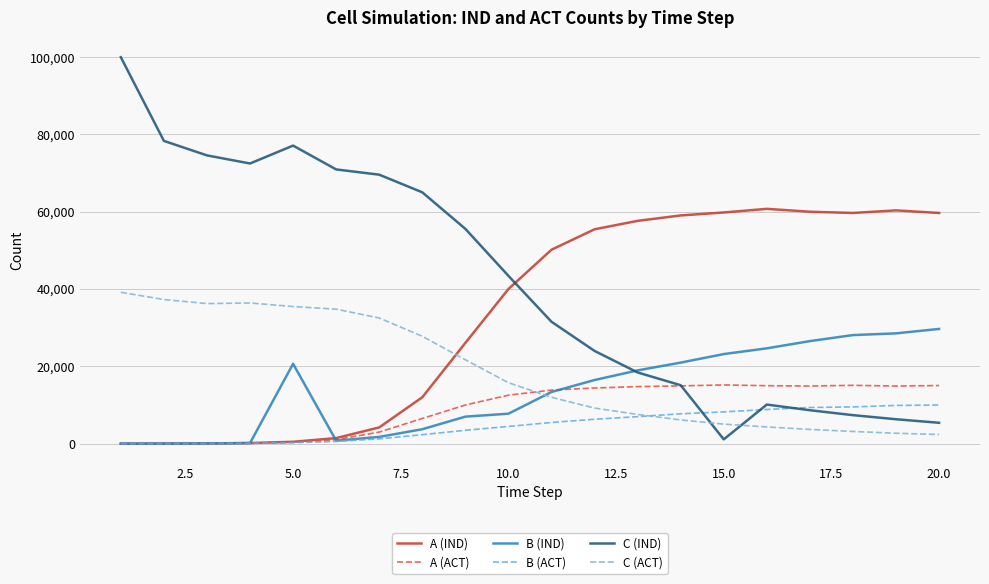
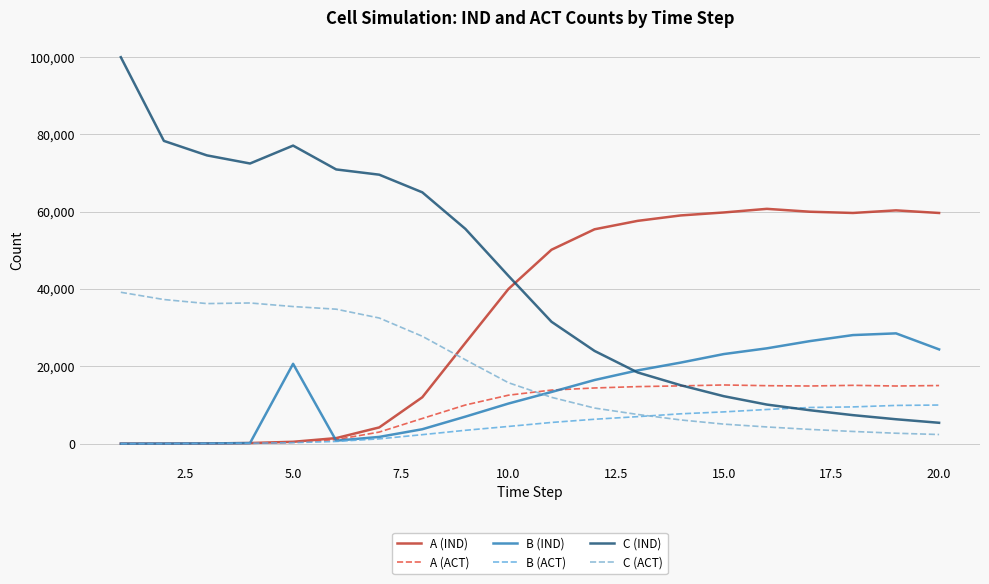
  {
    "B (IND)": {
      "5.0": "21,000",
-     "10.0": "8,000",
+     "10.0": "10,000",
      "15.0": "23,000",
-     "20.0": "30,000"
+     "20.0": "24,000"
    },
    "C (IND)": {
      "5.0": "77,000",
      "10.0": "43,000",
-     "15.0": "1,000",
+     "15.0": "12,000",
      "20.0": "5,000"
    }
  }
